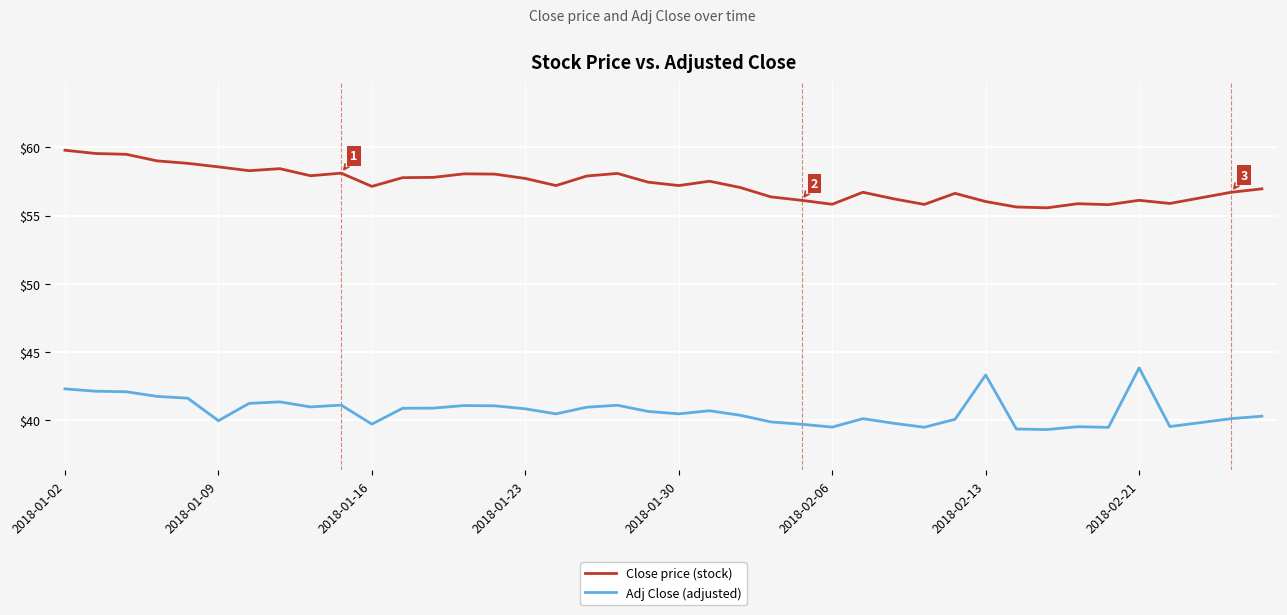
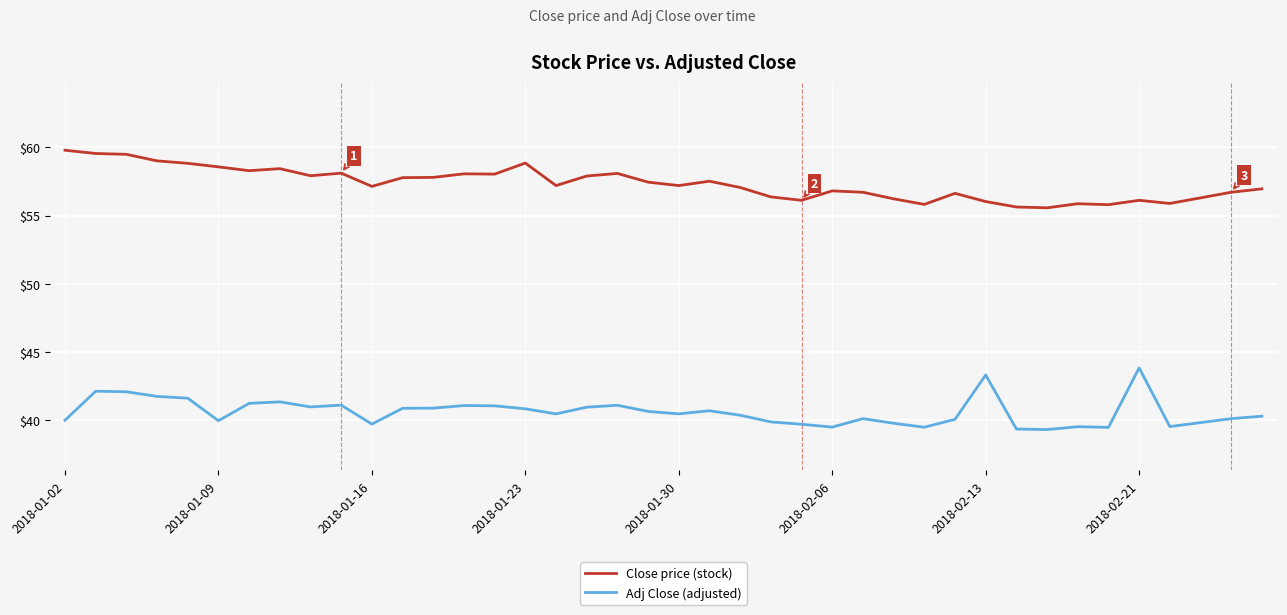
  {
    "Close price (stock)": {
      "2018-01-02": "$59.8",
      "2018-01-09": "$58.6",
      "2018-01-16": "$57.1",
-     "2018-01-23": "$57.7",
+     "2018-01-23": "$58.9",
      "2018-01-30": "$57.2",
-     "2018-02-06": "$55.8",
+     "2018-02-06": "$56.8",
      "2018-02-13": "$56.0",
      "2018-02-21": "$56.1"
    },
    "Adj Close (adjusted)": {
-     "2018-01-02": "$42.3",
+     "2018-01-02": "$40.0",
      "2018-01-09": "$40.0",
      "2018-01-16": "$39.7",
      "2018-01-23": "$40.8",
      "2018-01-30": "$40.5",
      "2018-02-06": "$39.5",
      "2018-02-13": "$43.3",
      "2018-02-21": "$43.8"
    }
  }
